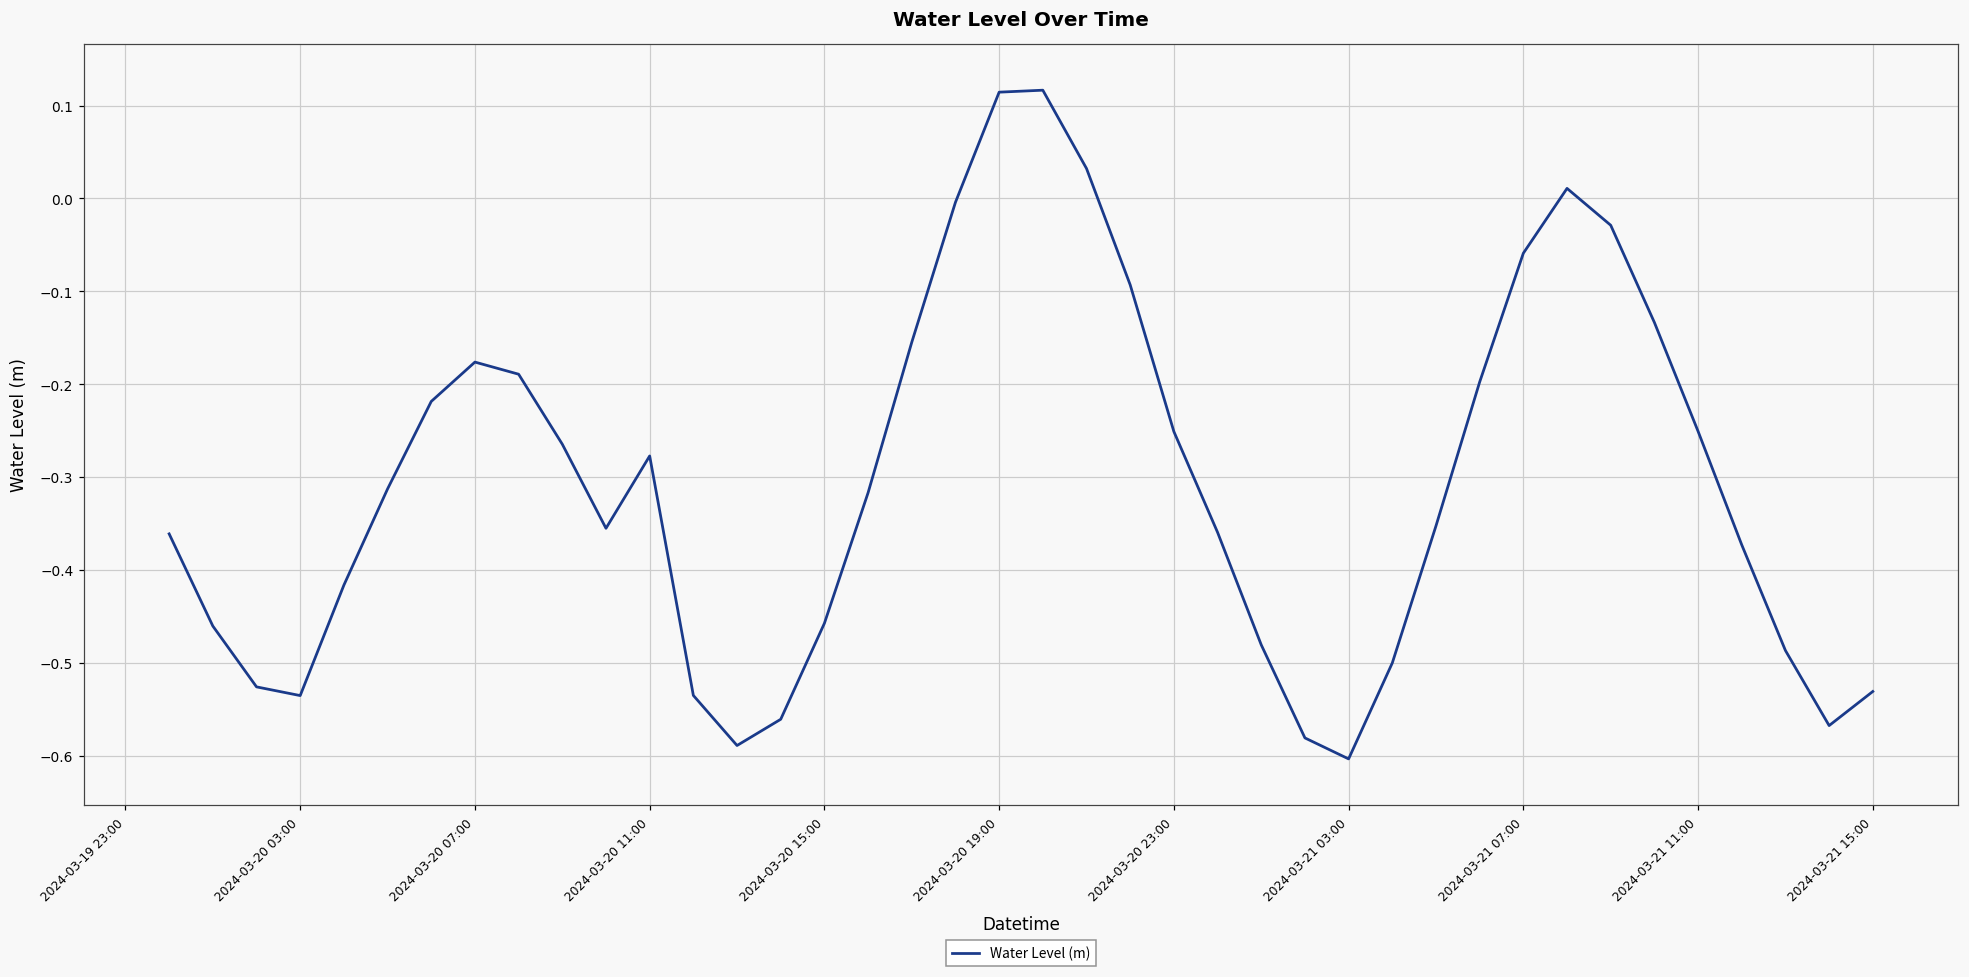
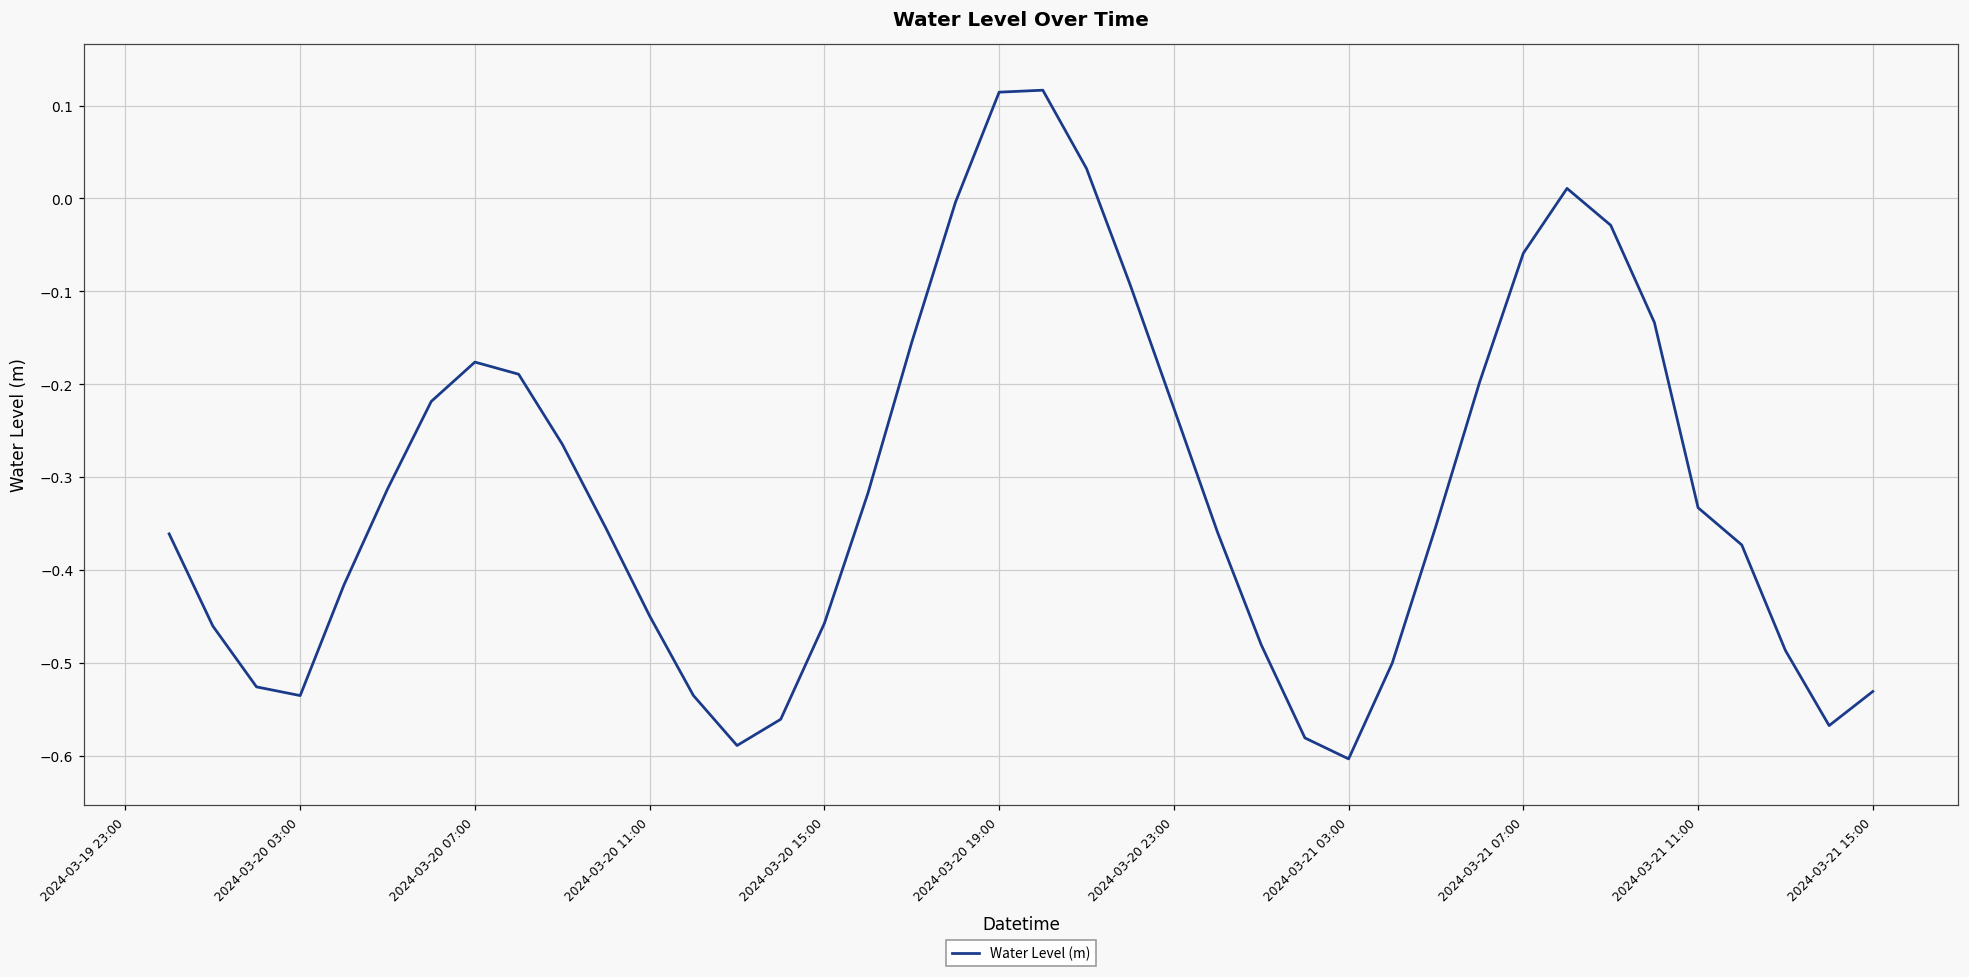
  {
    "2024-03-20 03:00": -0.54,
    "2024-03-20 07:00": -0.18,
-   "2024-03-20 11:00": -0.28,
+   "2024-03-20 11:00": -0.45,
    "2024-03-20 15:00": -0.46,
    "2024-03-20 19:00": 0.11,
-   "2024-03-20 23:00": -0.25,
+   "2024-03-20 23:00": -0.23,
    "2024-03-21 03:00": -0.60,
    "2024-03-21 07:00": -0.06,
-   "2024-03-21 11:00": -0.25,
+   "2024-03-21 11:00": -0.33,
    "2024-03-21 15:00": -0.53
  }
